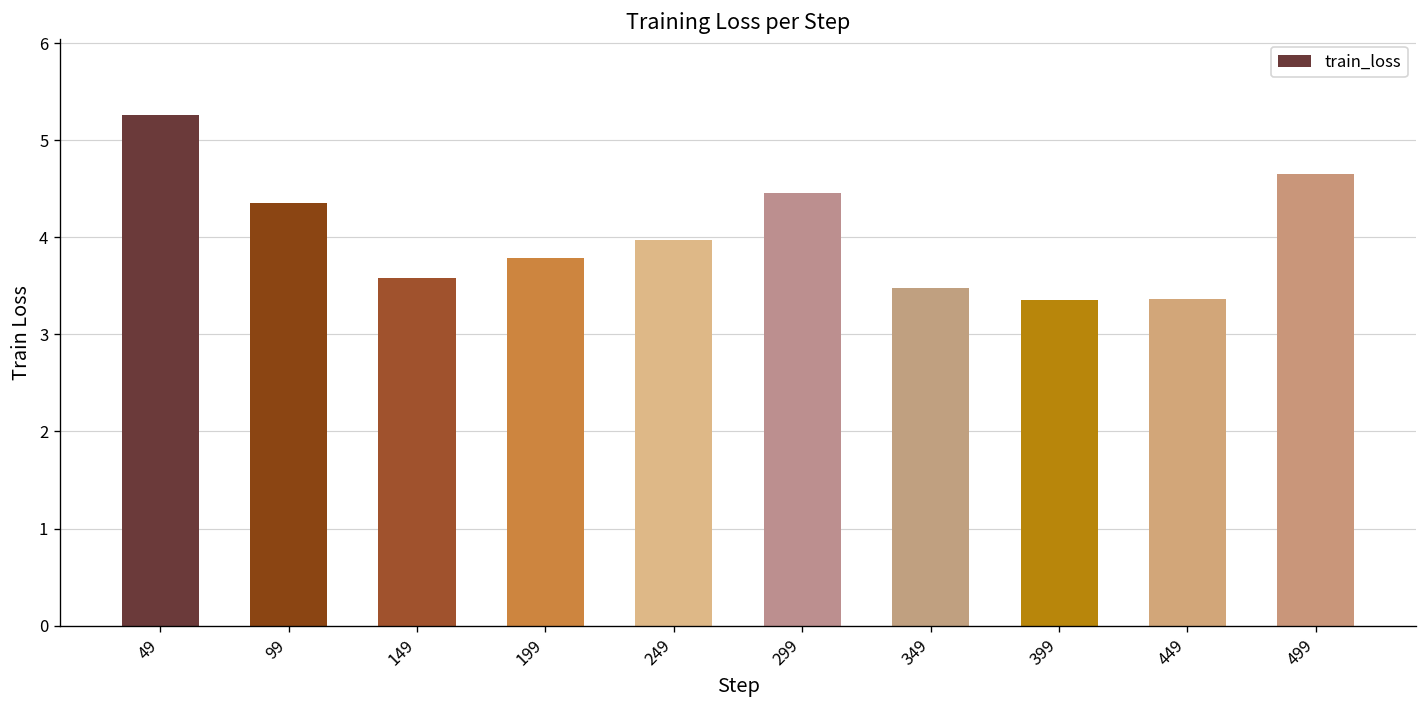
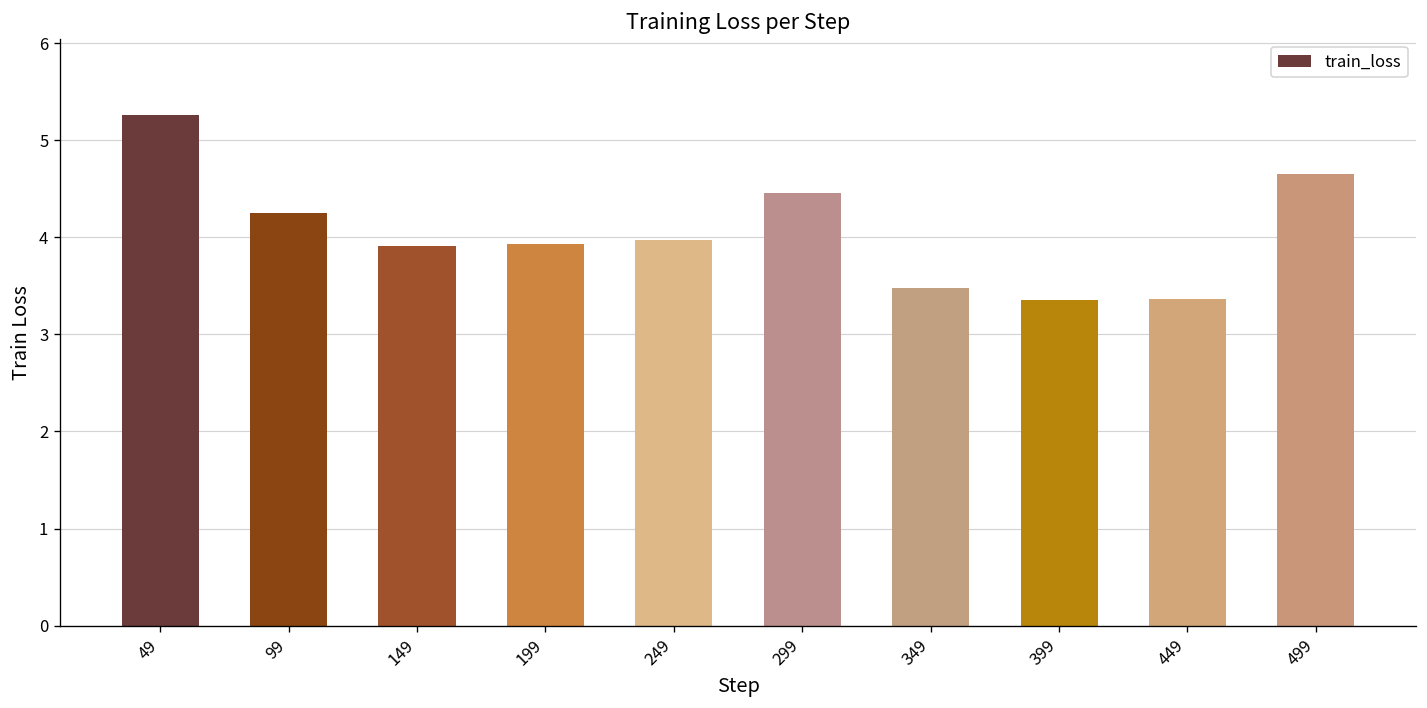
  {
    "49": 5.3,
-   "99": 4.4,
-   "149": 3.6,
-   "199": 3.8,
+   "99": 4.2,
+   "149": 3.9,
+   "199": 3.9,
    "249": 4.0,
    "299": 4.5,
    "349": 3.5,
    "399": 3.4,
    "449": 3.4,
    "499": 4.7
  }
